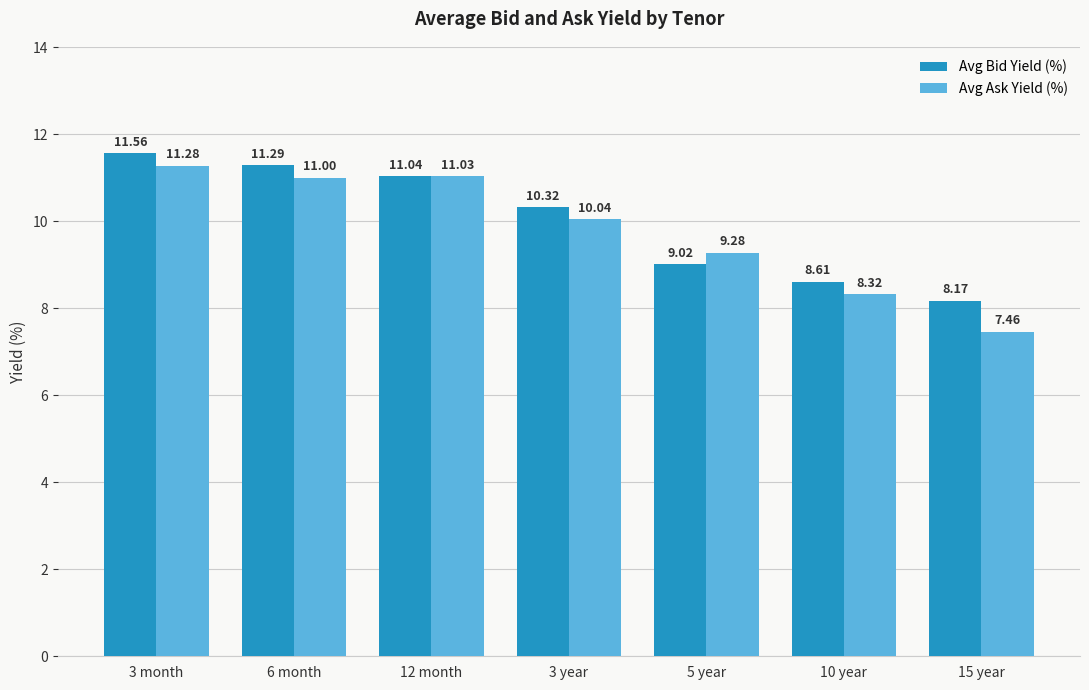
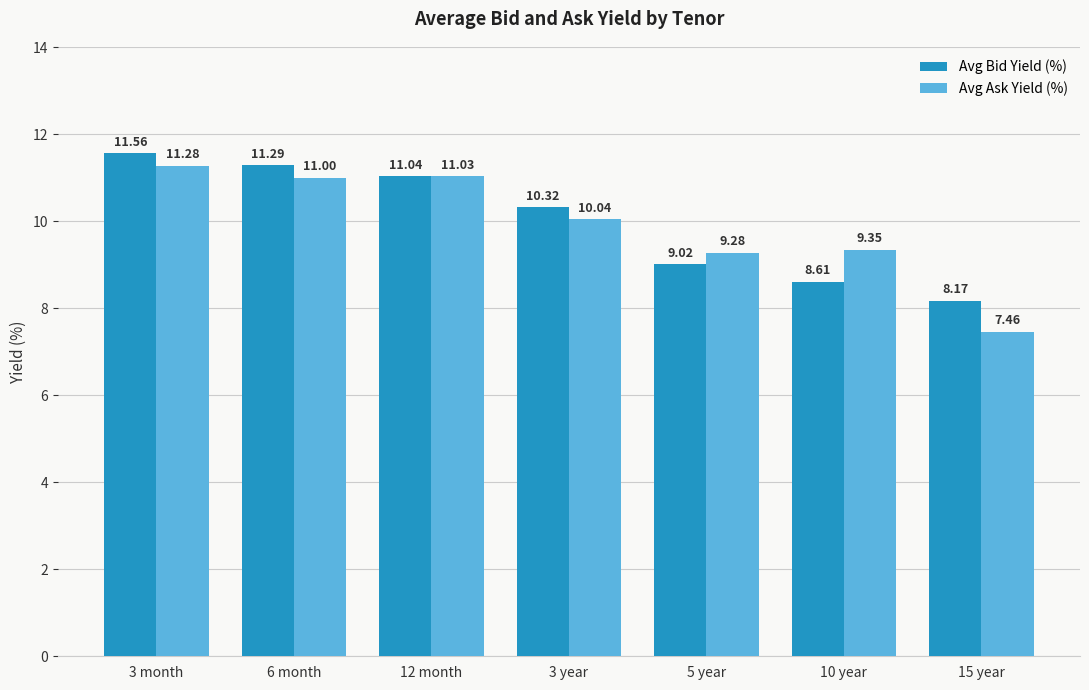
  {
    "Avg Bid Yield (%)": {
      "3 month": 11.56,
      "6 month": 11.29,
      "12 month": 11.04,
      "3 year": 10.32,
      "5 year": 9.02,
      "10 year": 8.61,
      "15 year": 8.17
    },
    "Avg Ask Yield (%)": {
      "3 month": 11.28,
      "6 month": 11.00,
      "12 month": 11.03,
      "3 year": 10.04,
      "5 year": 9.28,
-     "10 year": 8.32,
+     "10 year": 9.35,
      "15 year": 7.46
    }
  }
